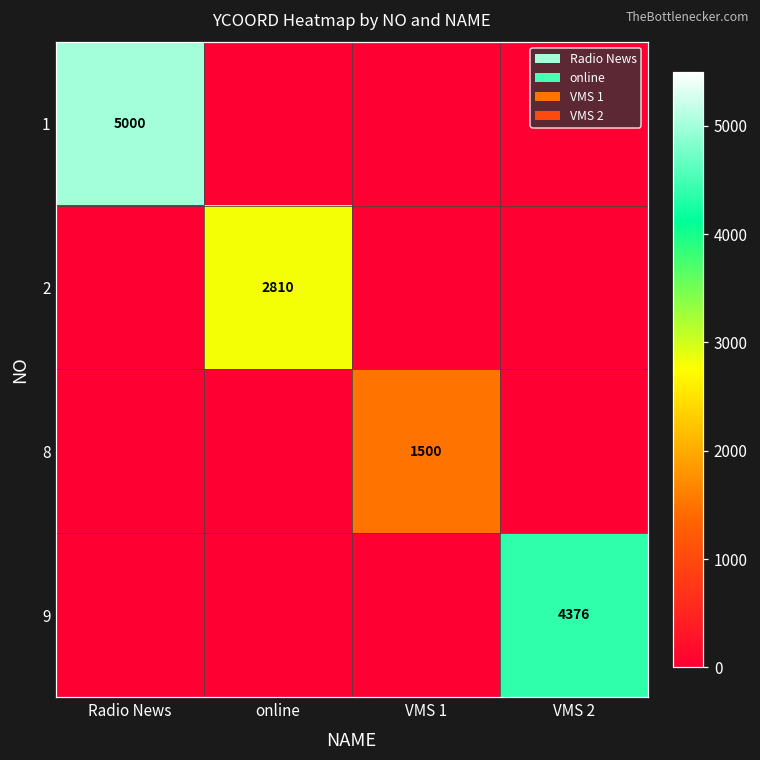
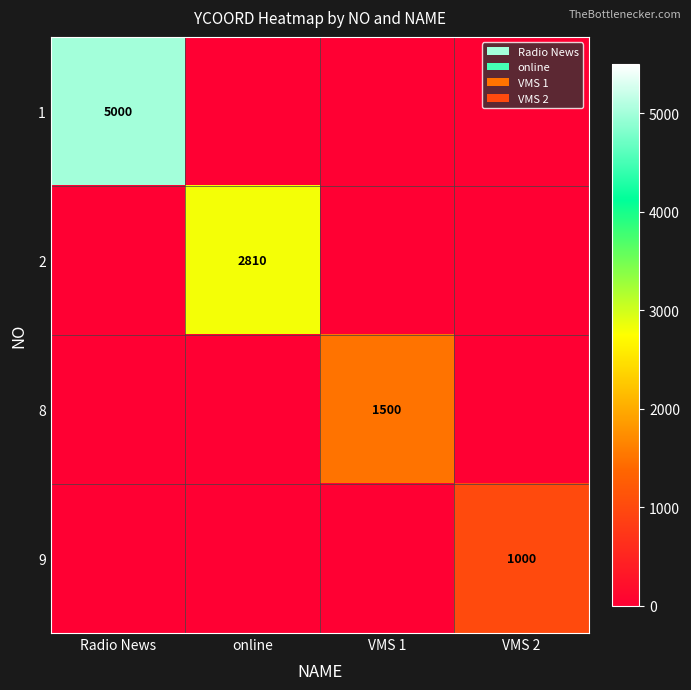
  {
    "1": {
      "Radio News": 5000
    },
    "2": {
      "online": 2810
    },
    "8": {
      "VMS 1": 1500
    },
    "9": {
-     "VMS 2": 4376
+     "VMS 2": 1000
    }
  }
